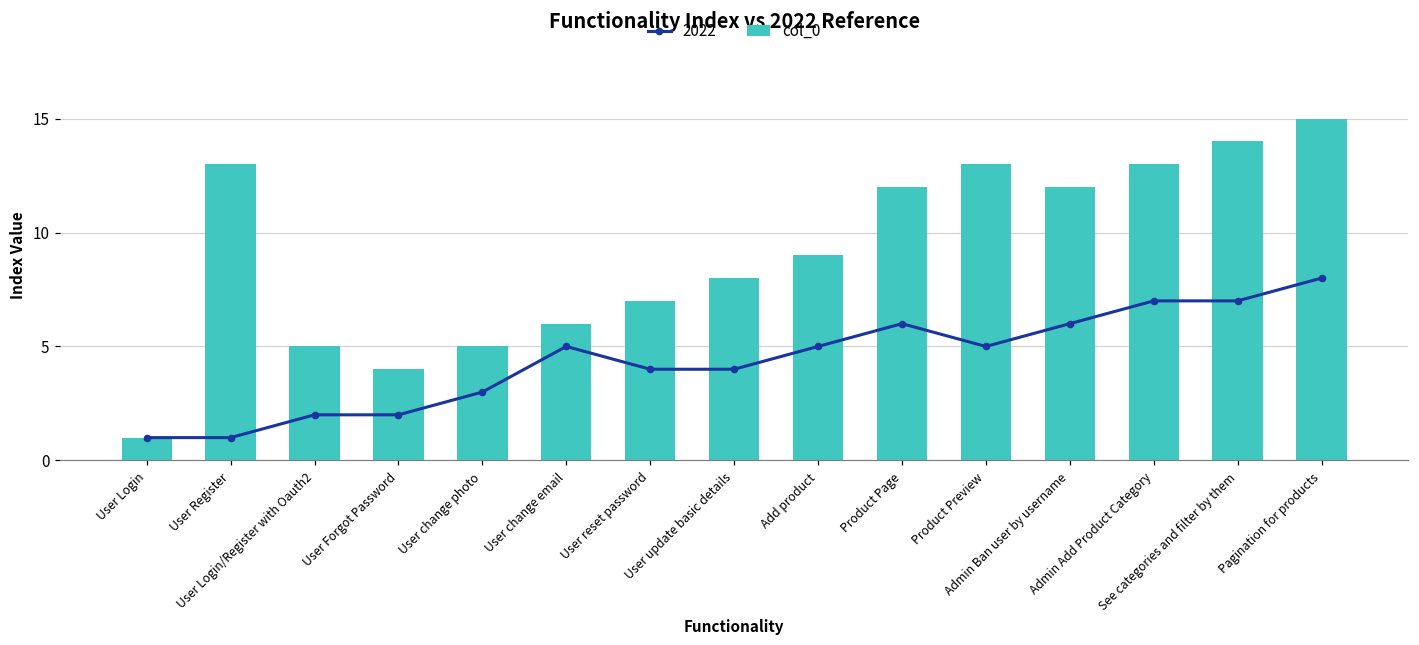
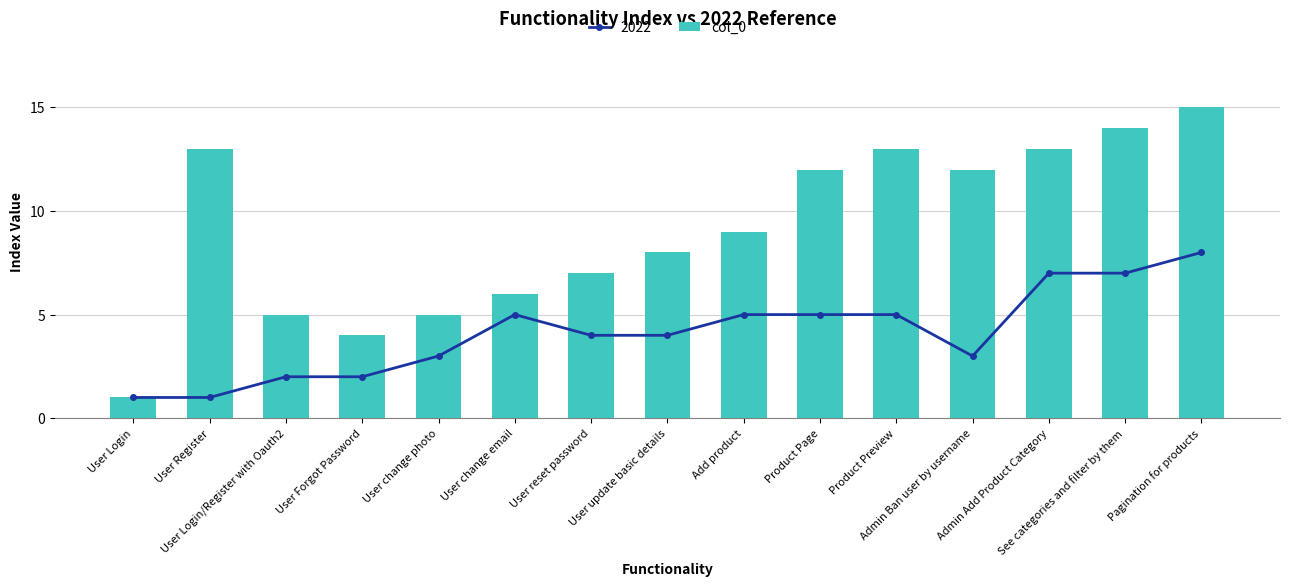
  {
    "col_0": {
      "User Login": 1,
      "User Register": 13,
      "User Login/Register with Oauth2": 5,
      "User Forgot Password": 4,
      "User change photo": 5,
      "User change email": 6,
      "User reset password": 7,
      "User update basic details": 8,
      "Add product": 9,
      "Product Page": 12,
      "Product Preview": 13,
      "Admin Ban user by username": 12,
      "Admin Add Product Category": 13,
      "See categories and filter by them": 14,
      "Pagination for products": 15
    },
    "2022": {
      "User Login": 1,
      "User Register": 1,
      "User Login/Register with Oauth2": 2,
      "User Forgot Password": 2,
      "User change photo": 3,
      "User change email": 5,
      "User reset password": 4,
      "User update basic details": 4,
      "Add product": 5,
-     "Product Page": 6,
+     "Product Page": 5,
      "Product Preview": 5,
-     "Admin Ban user by username": 6,
+     "Admin Ban user by username": 3,
      "Admin Add Product Category": 7,
      "See categories and filter by them": 7,
      "Pagination for products": 8
    }
  }
